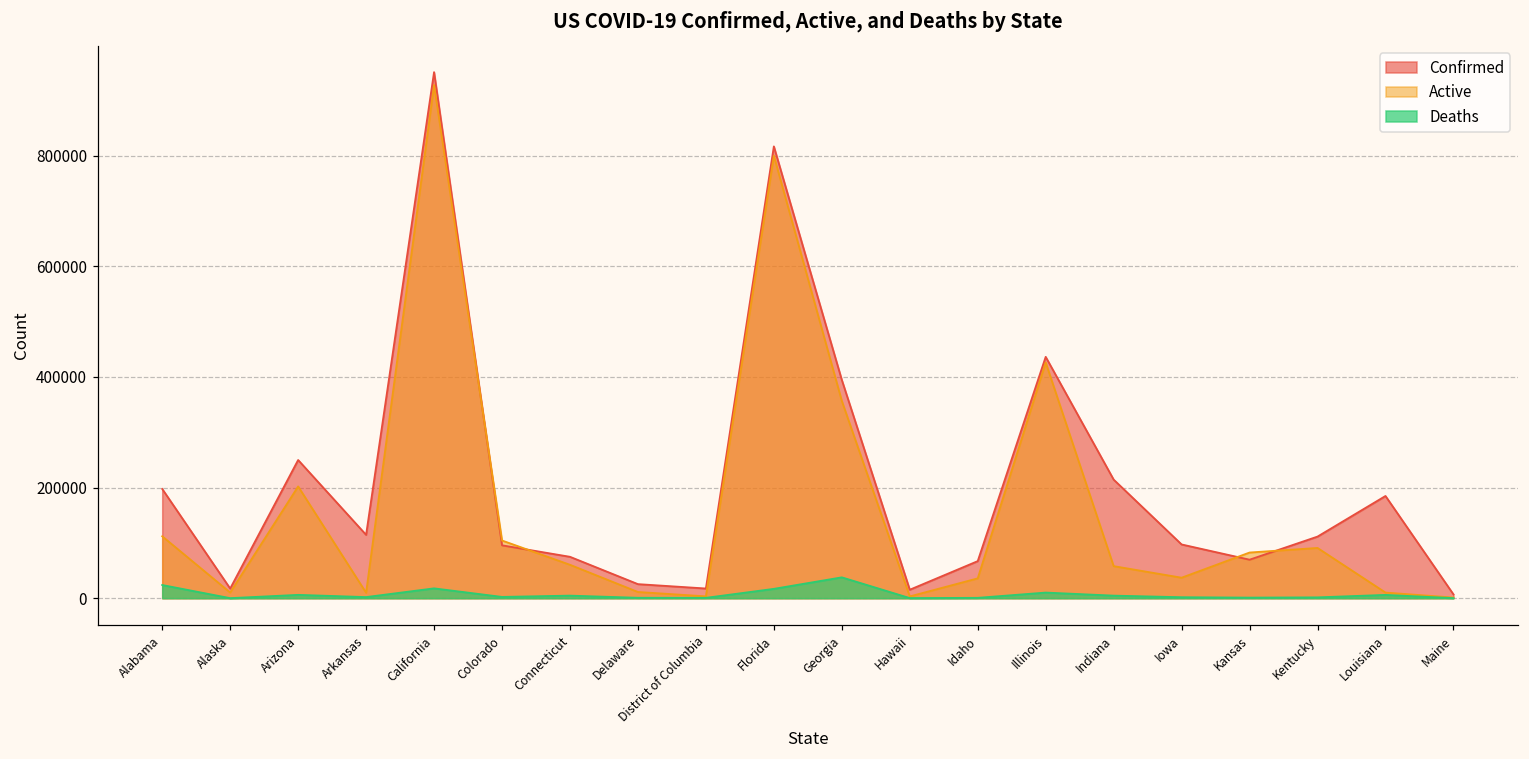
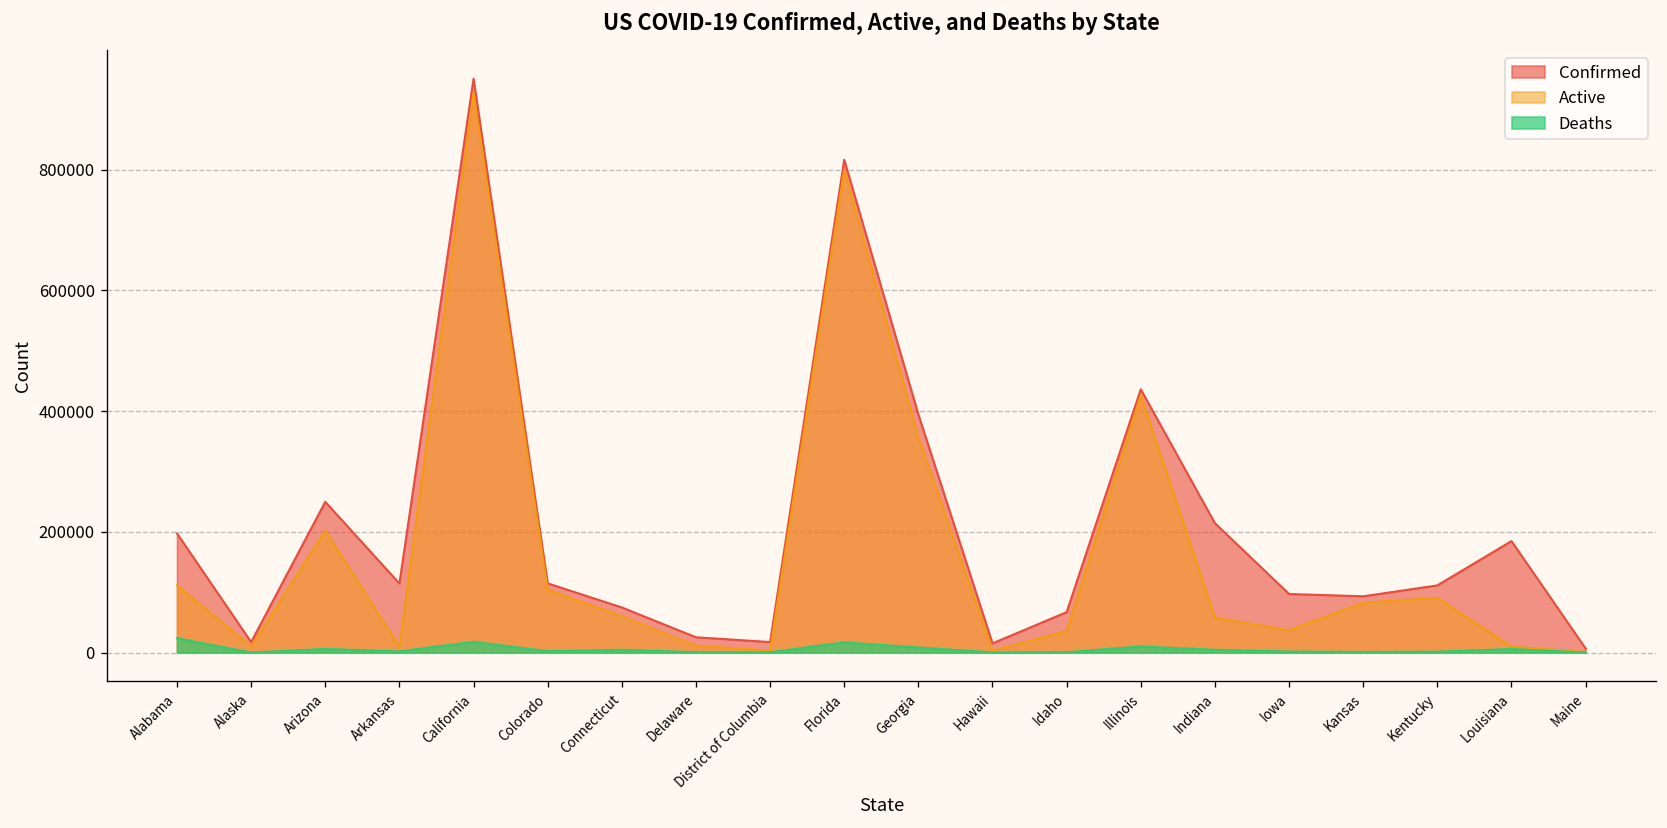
  {
    "Confirmed": {
      "Alabama": 200000,
      "Alaska": 20000,
      "Arizona": 250000,
      "Arkansas": 110000,
      "California": 950000,
-     "Colorado": 100000,
+     "Colorado": 110000,
      "Connecticut": 70000,
      "Delaware": 30000,
      "District of Columbia": 20000,
      "Florida": 820000,
      "Georgia": 390000,
      "Hawaii": 20000,
      "Idaho": 70000,
      "Illinois": 440000,
      "Indiana": 210000,
      "Iowa": 100000,
-     "Kansas": 70000,
+     "Kansas": 90000,
      "Kentucky": 110000,
      "Louisiana": 180000,
      "Maine": 10000
    },
    "Active": {
      "Alabama": 110000,
      "Alaska": 10000,
      "Arizona": 200000,
      "Arkansas": 10000,
      "California": 930000,
      "Colorado": 100000,
      "Connecticut": 60000,
      "Delaware": 10000,
      "Florida": 800000,
      "Georgia": 360000,
      "Idaho": 40000,
      "Illinois": 430000,
      "Indiana": 60000,
      "Iowa": 40000,
      "Kansas": 80000,
      "Kentucky": 90000
    },
    "Deaths": {
      "Alabama": 20000,
      "Alaska": 0,
      "Arizona": 10000,
      "Arkansas": 0,
      "California": 20000,
      "Colorado": 0,
      "Connecticut": 0,
      "Delaware": 0,
      "Florida": 20000,
-     "Georgia": 40000,
+     "Georgia": 10000,
      "Idaho": 0,
      "Illinois": 10000,
      "Indiana": 0,
      "Iowa": 0,
      "Kansas": 0,
      "Kentucky": 0
    }
  }
